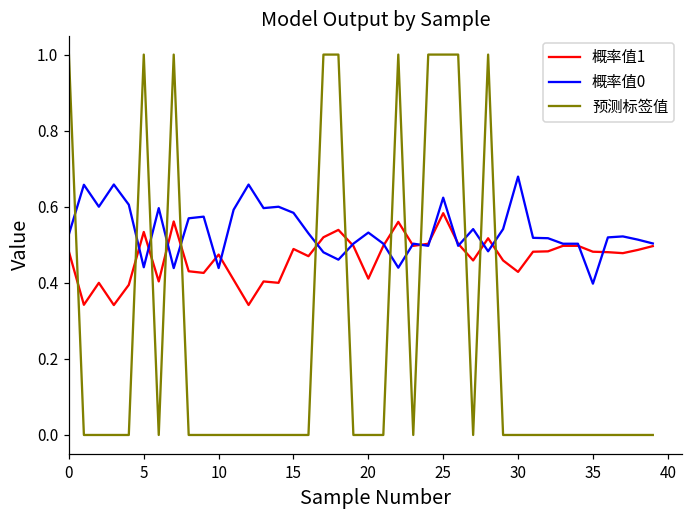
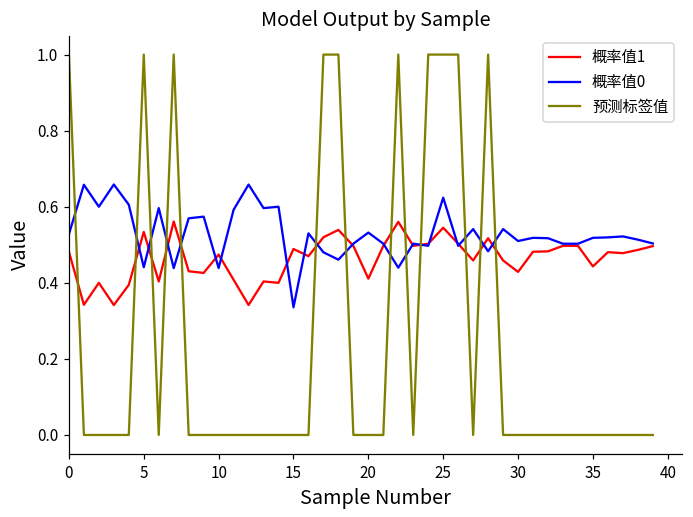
  {
    "概率值1": {
      "0": 0.48,
      "5": 0.53,
      "10": 0.47,
      "15": 0.49,
      "20": 0.41,
-     "25": 0.58,
+     "25": 0.54,
      "30": 0.43,
-     "35": 0.48
+     "35": 0.44
    },
    "概率值0": {
      "0": 0.53,
      "5": 0.44,
      "10": 0.44,
-     "15": 0.58,
+     "15": 0.34,
      "20": 0.53,
      "25": 0.62,
-     "30": 0.68,
-     "35": 0.40
+     "30": 0.51,
+     "35": 0.52
    },
    "预测标签值": {
      "0": 1.00,
      "5": 1.00,
      "10": 0.00,
      "15": 0.00,
      "20": 0.00,
      "25": 1.00,
      "30": 0.00,
      "35": 0.00
    }
  }
